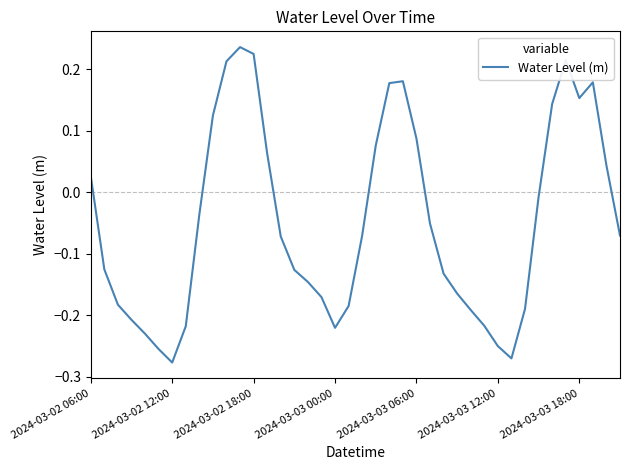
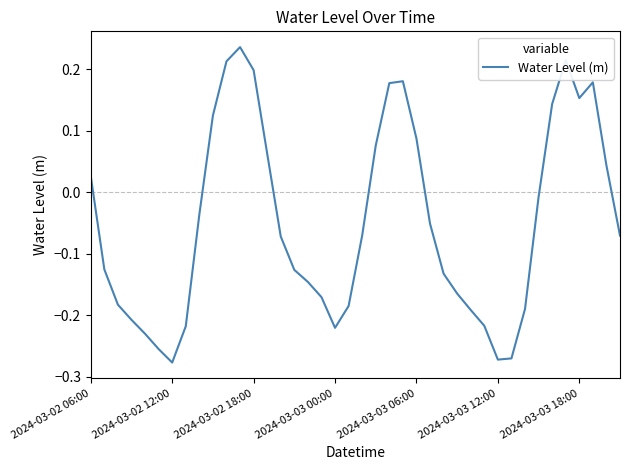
  {
    "2024-03-02 06:00": 0.03,
    "2024-03-02 12:00": -0.28,
-   "2024-03-02 18:00": 0.22,
+   "2024-03-02 18:00": 0.20,
    "2024-03-03 00:00": -0.22,
    "2024-03-03 06:00": 0.09,
-   "2024-03-03 12:00": -0.25,
+   "2024-03-03 12:00": -0.27,
    "2024-03-03 18:00": 0.15
  }
